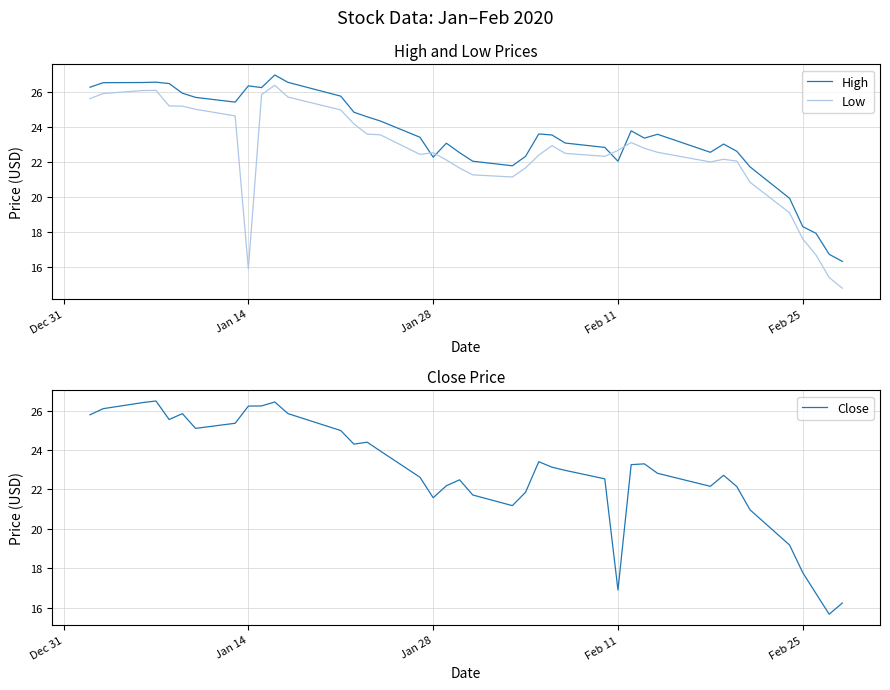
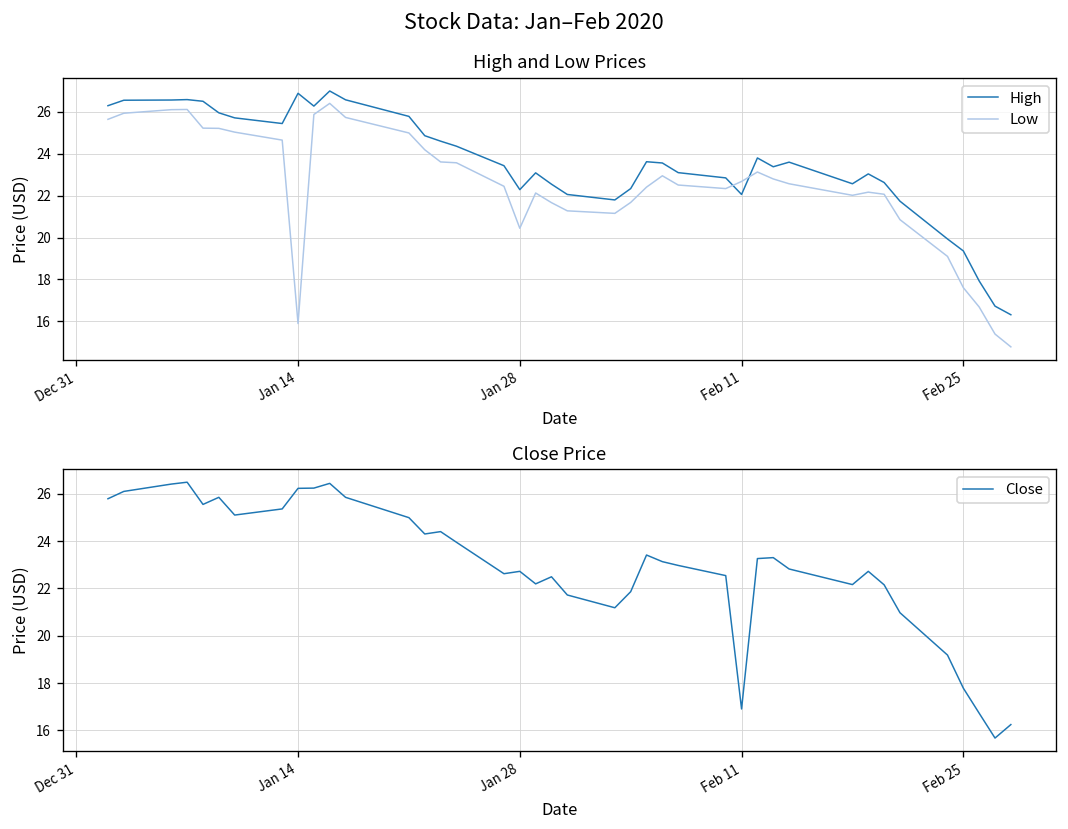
  {
    "High and Low Prices": {
      "High": {
-       "Jan 14": 26.4,
+       "Jan 14": 26.9,
        "Jan 28": 22.3,
        "Feb 11": 22.1,
-       "Feb 25": 18.3
+       "Feb 25": 19.4
      },
      "Low": {
        "Jan 14": 15.9,
-       "Jan 28": 22.5,
+       "Jan 28": 20.4,
        "Feb 11": 22.7,
        "Feb 25": 17.6
      }
    },
    "Close Price": {
      "Jan 14": 26.2,
-     "Jan 28": 21.6,
+     "Jan 28": 22.7,
      "Feb 11": 16.9,
      "Feb 25": 17.8
    }
  }
